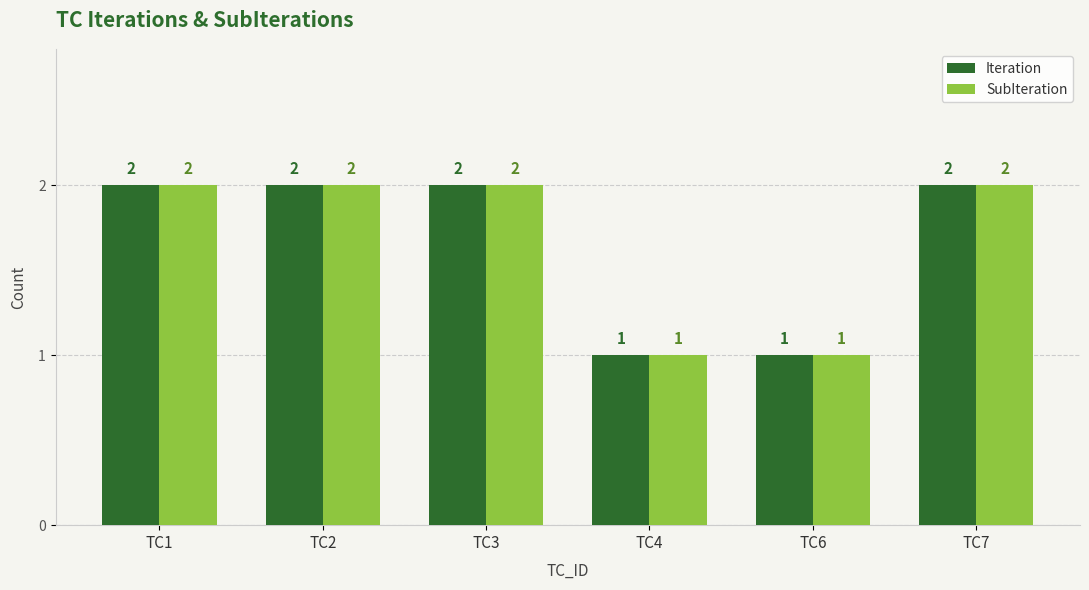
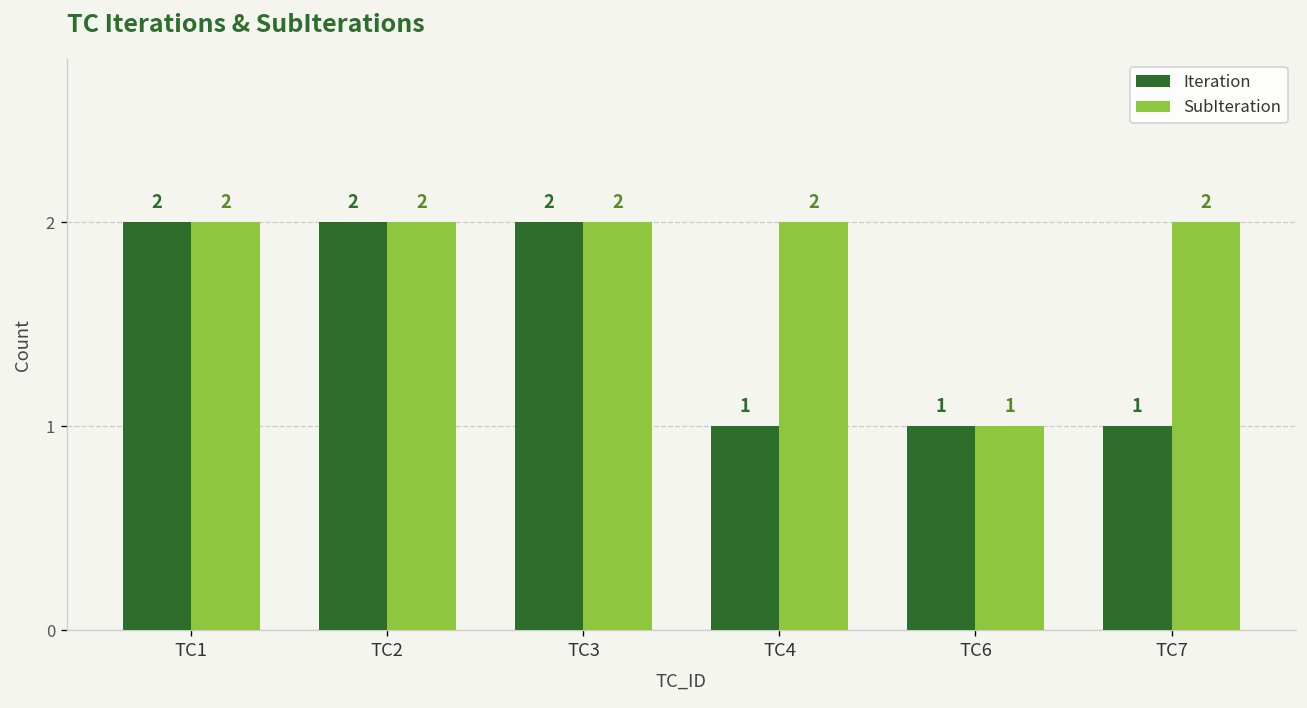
  {
    "Iteration": {
      "TC1": 2,
      "TC2": 2,
      "TC3": 2,
      "TC4": 1,
      "TC6": 1,
-     "TC7": 2
+     "TC7": 1
    },
    "SubIteration": {
      "TC1": 2,
      "TC2": 2,
      "TC3": 2,
-     "TC4": 1,
+     "TC4": 2,
      "TC6": 1,
      "TC7": 2
    }
  }
